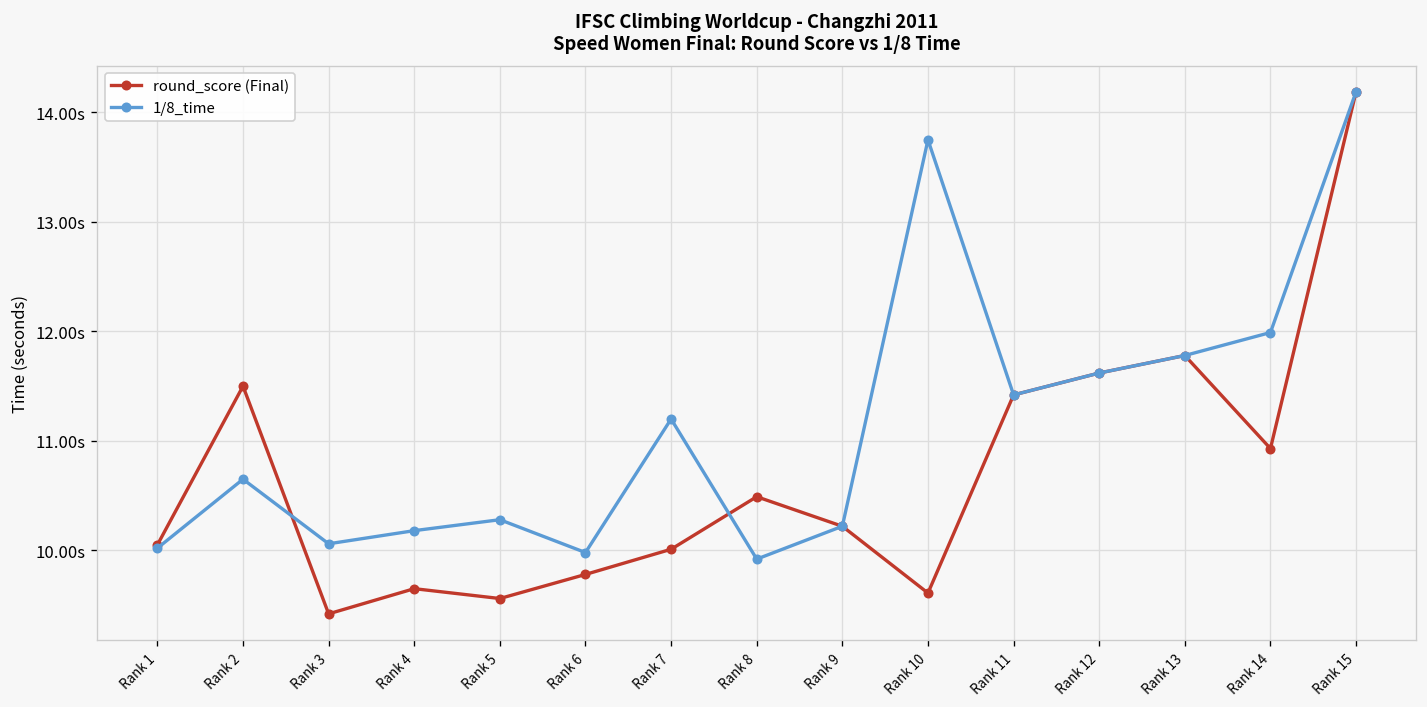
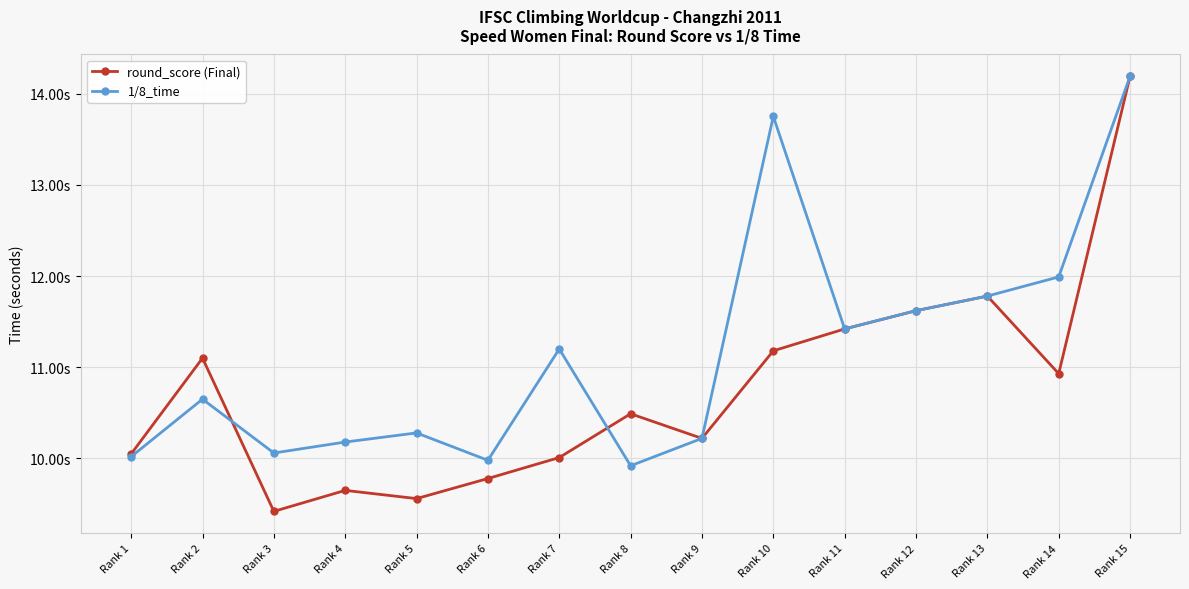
  {
    "round_score (Final)": {
      "Rank 1": "10.1s",
-     "Rank 2": "11.5s",
+     "Rank 2": "11.1s",
      "Rank 3": "9.4s",
      "Rank 4": "9.7s",
      "Rank 5": "9.6s",
      "Rank 6": "9.8s",
      "Rank 7": "10.0s",
      "Rank 8": "10.5s",
-     "Rank 10": "9.6s",
+     "Rank 10": "11.2s",
      "Rank 14": "10.9s"
    },
    "1/8_time": {
      "Rank 1": "10.0s",
      "Rank 2": "10.7s",
      "Rank 3": "10.1s",
      "Rank 4": "10.2s",
      "Rank 5": "10.3s",
      "Rank 6": "10.0s",
      "Rank 7": "11.2s",
      "Rank 8": "9.9s",
      "Rank 10": "13.8s",
      "Rank 14": "12.0s"
    }
  }
